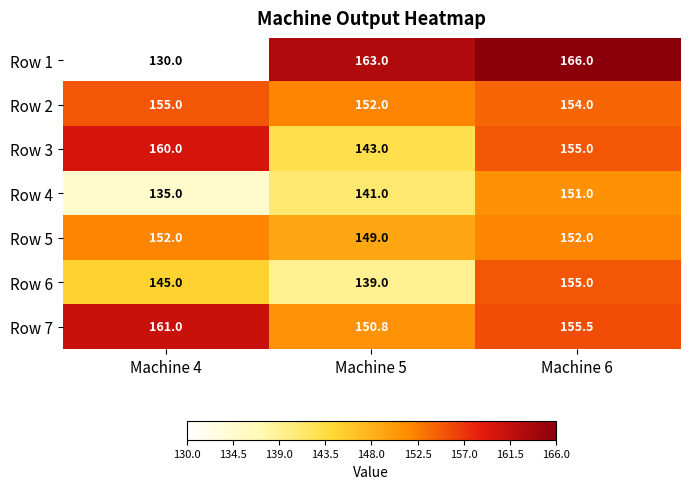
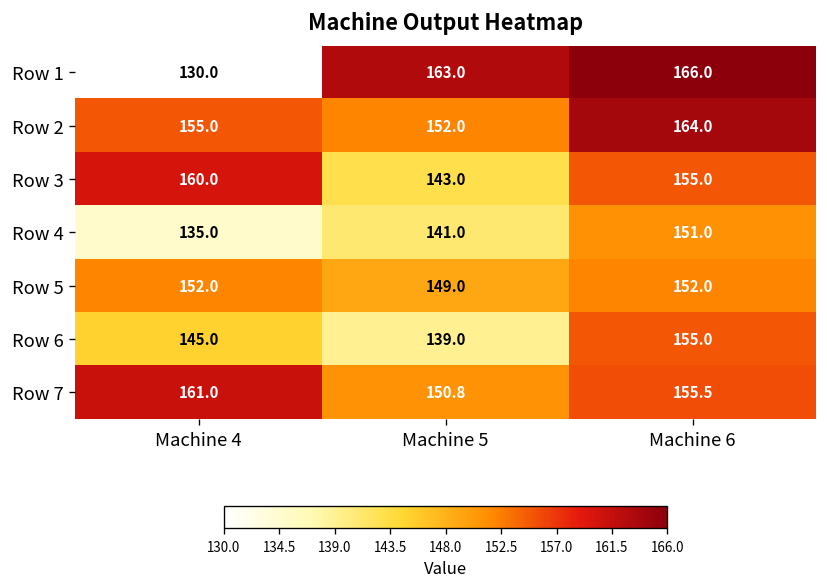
  {
    "Row 1": {
      "Machine 4": 130.0,
      "Machine 5": 163.0,
      "Machine 6": 166.0
    },
    "Row 2": {
      "Machine 4": 155.0,
      "Machine 5": 152.0,
-     "Machine 6": 154.0
+     "Machine 6": 164.0
    },
    "Row 3": {
      "Machine 4": 160.0,
      "Machine 5": 143.0,
      "Machine 6": 155.0
    },
    "Row 4": {
      "Machine 4": 135.0,
      "Machine 5": 141.0,
      "Machine 6": 151.0
    },
    "Row 5": {
      "Machine 4": 152.0,
      "Machine 5": 149.0,
      "Machine 6": 152.0
    },
    "Row 6": {
      "Machine 4": 145.0,
      "Machine 5": 139.0,
      "Machine 6": 155.0
    },
    "Row 7": {
      "Machine 4": 161.0,
      "Machine 5": 150.8,
      "Machine 6": 155.5
    }
  }
